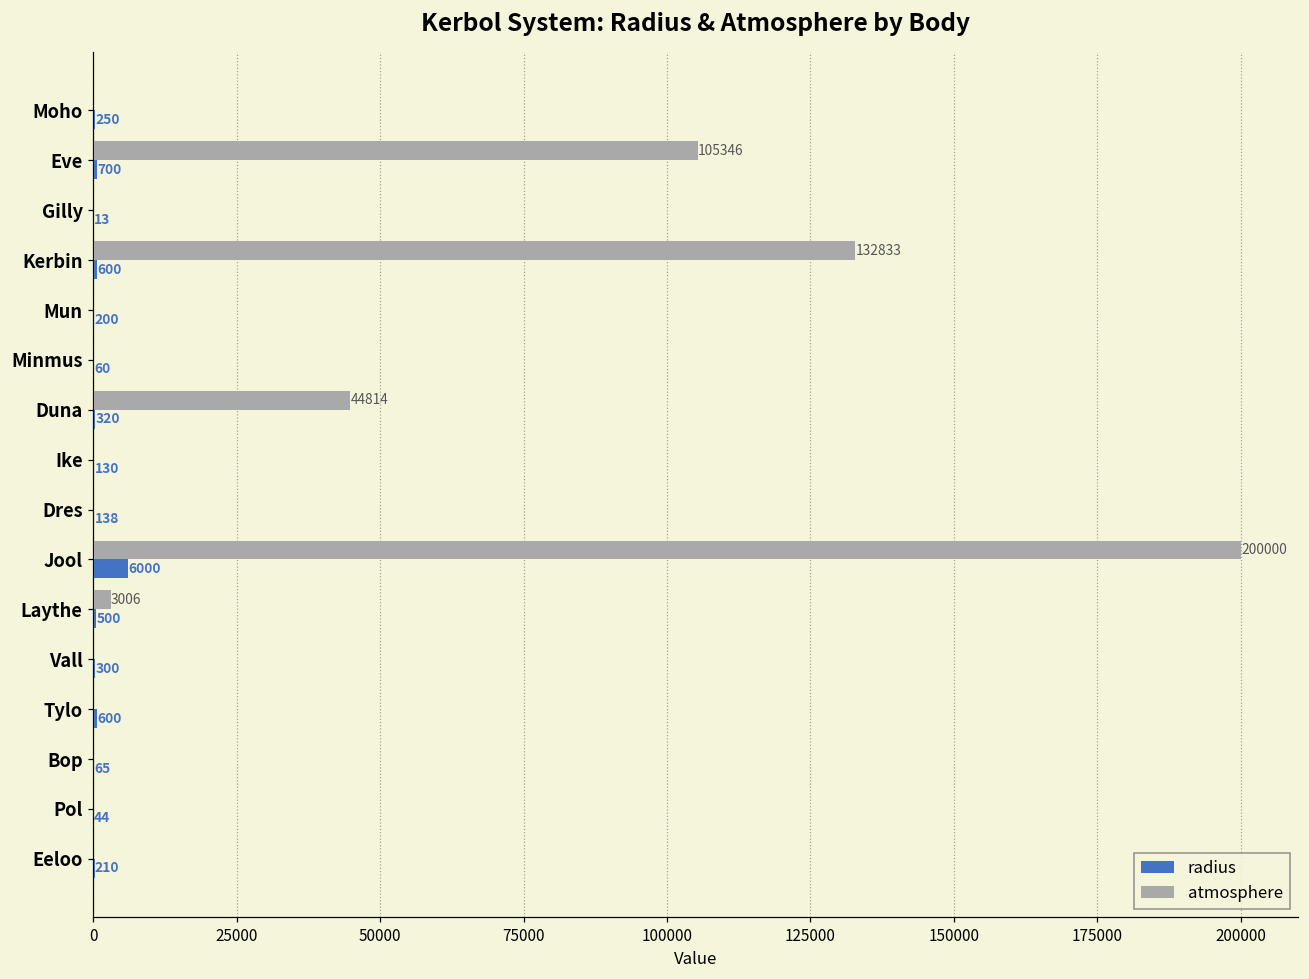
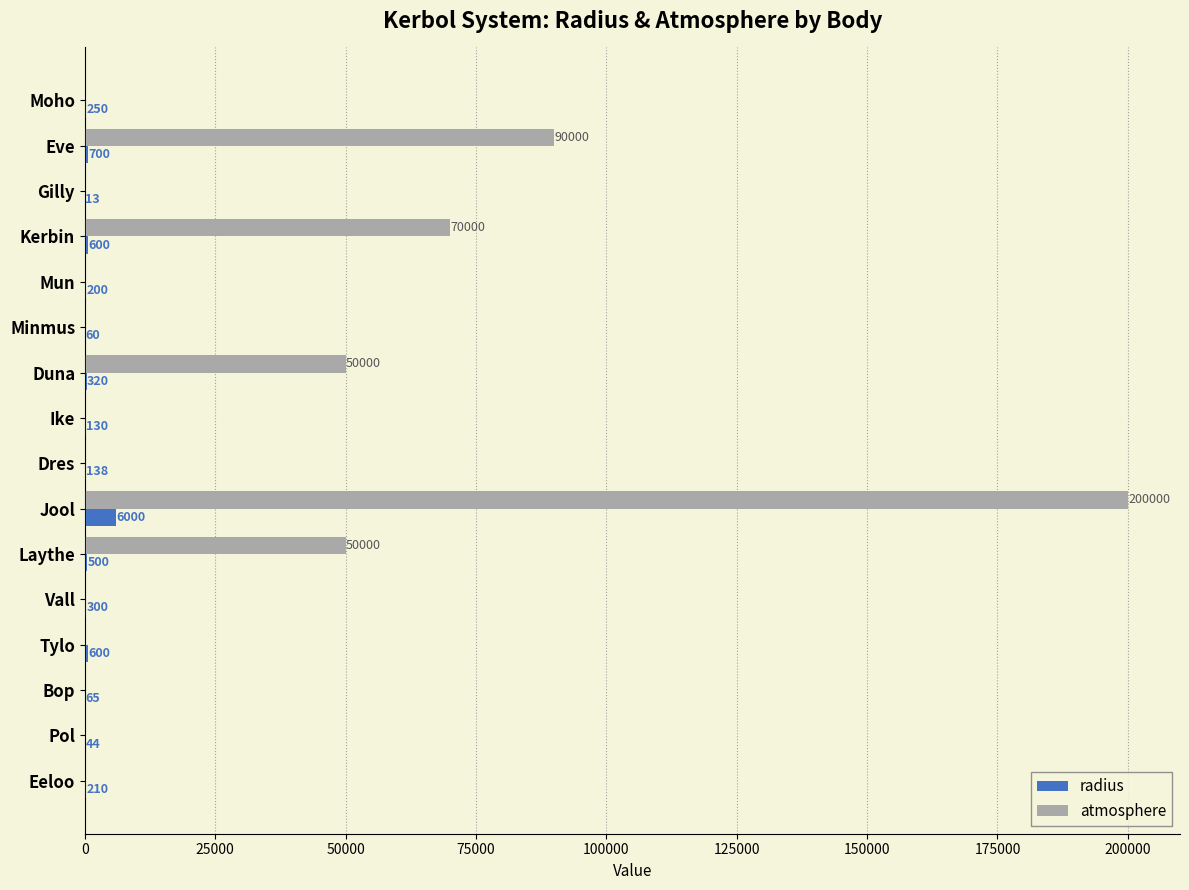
  {
    "radius": {
      "Moho": 250,
      "Eve": 700,
      "Gilly": 13,
      "Kerbin": 600,
      "Mun": 200,
      "Minmus": 60,
      "Duna": 320,
      "Ike": 130,
      "Dres": 138,
      "Jool": 6000,
      "Laythe": 500,
      "Vall": 300,
      "Tylo": 600,
      "Bop": 65,
      "Pol": 44,
      "Eeloo": 210
    },
    "atmosphere": {
-     "Eve": 105346,
-     "Kerbin": 132833,
-     "Duna": 44814,
+     "Eve": 90000,
+     "Kerbin": 70000,
+     "Duna": 50000,
      "Jool": 200000,
-     "Laythe": 3006
+     "Laythe": 50000
    }
  }
